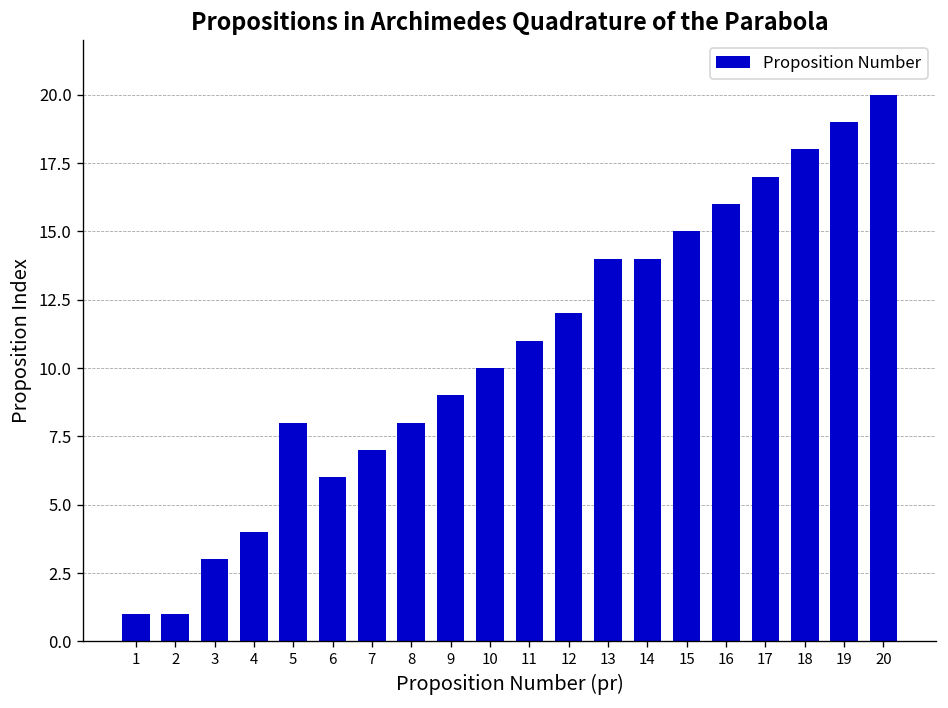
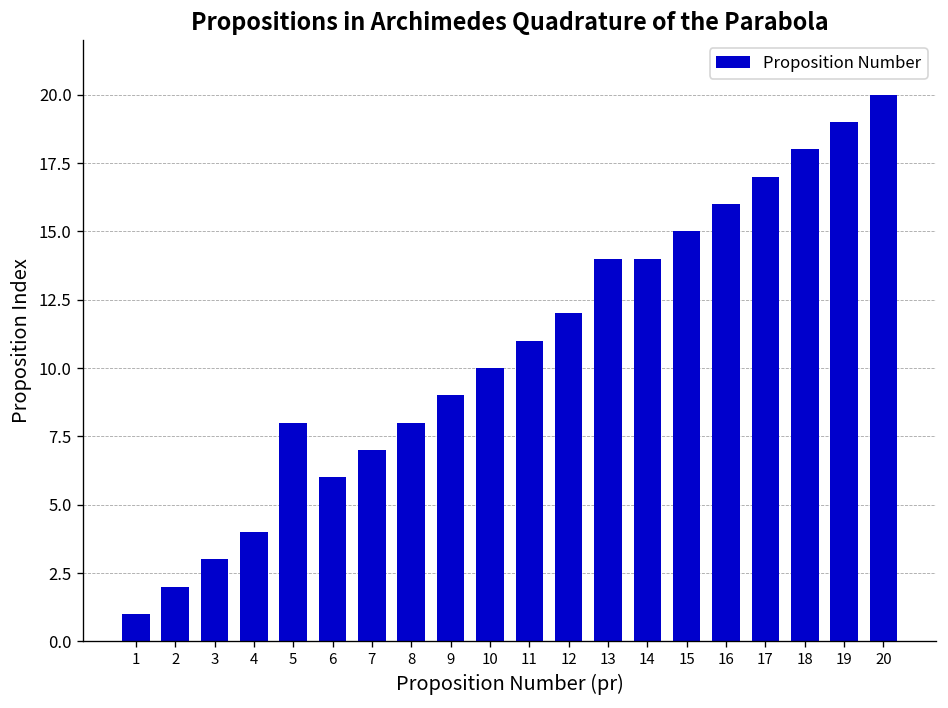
  {
    "1": 1,
-   "2": 1,
+   "2": 2,
    "3": 3,
    "4": 4,
    "5": 8,
    "6": 6,
    "7": 7,
    "8": 8,
    "9": 9,
    "10": 10,
    "11": 11,
    "12": 12,
    "13": 14,
    "14": 14,
    "15": 15,
    "16": 16,
    "17": 17,
    "18": 18,
    "19": 19,
    "20": 20
  }
